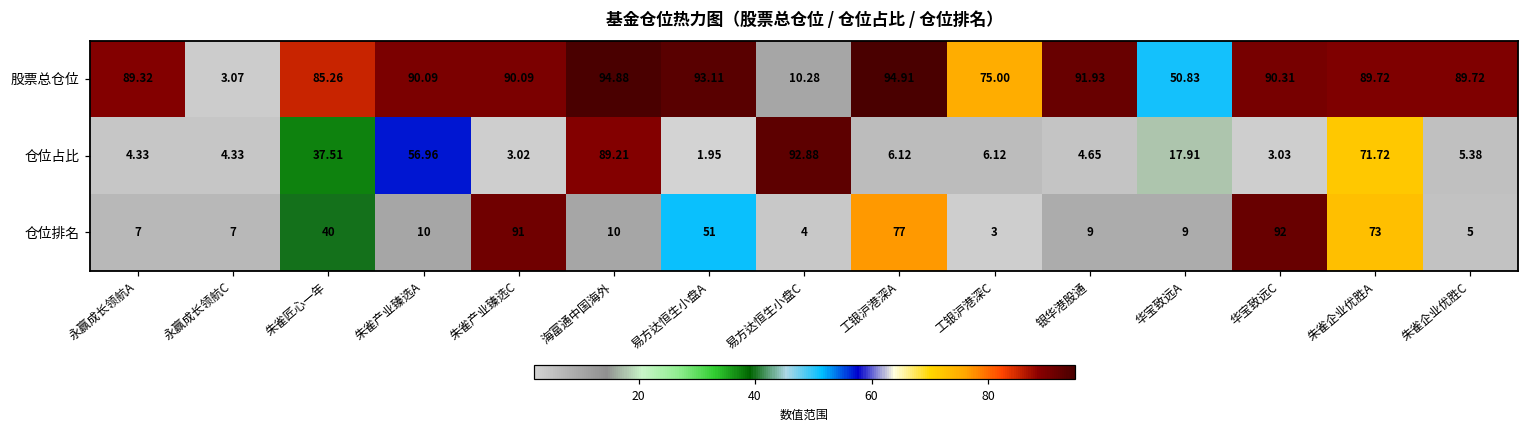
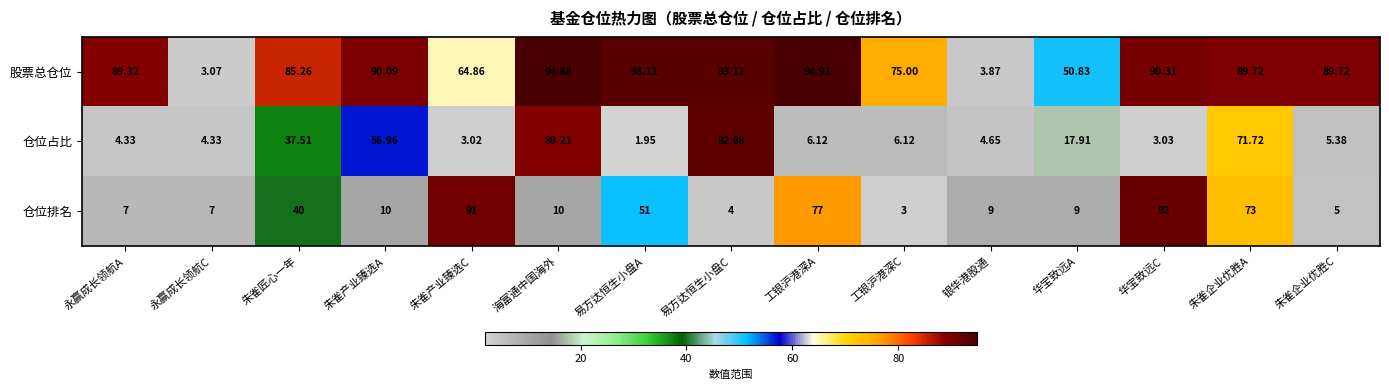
  {
    "股票总仓位": {
      "永赢成长领航A": 89.32,
      "永赢成长领航C": 3.07,
      "朱雀匠心一年": 85.26,
      "朱雀产业臻选A": 90.09,
-     "朱雀产业臻选C": 90.09,
+     "朱雀产业臻选C": 64.86,
      "海富通中国海外": 94.88,
      "易方达恒生小盘A": 93.11,
-     "易方达恒生小盘C": 10.28,
+     "易方达恒生小盘C": 93.11,
      "工银沪港深A": 94.91,
      "工银沪港深C": 75.00,
-     "银华港股通": 91.93,
+     "银华港股通": 3.87,
      "华宝致远A": 50.83,
      "华宝致远C": 90.31,
      "朱雀企业优胜A": 89.72,
      "朱雀企业优胜C": 89.72
    },
    "仓位占比": {
      "永赢成长领航A": 4.33,
      "永赢成长领航C": 4.33,
      "朱雀匠心一年": 37.51,
      "朱雀产业臻选A": 56.96,
      "朱雀产业臻选C": 3.02,
      "海富通中国海外": 89.21,
      "易方达恒生小盘A": 1.95,
      "易方达恒生小盘C": 92.88,
      "工银沪港深A": 6.12,
      "工银沪港深C": 6.12,
      "银华港股通": 4.65,
      "华宝致远A": 17.91,
      "华宝致远C": 3.03,
      "朱雀企业优胜A": 71.72,
      "朱雀企业优胜C": 5.38
    },
    "仓位排名": {
      "永赢成长领航A": 7,
      "永赢成长领航C": 7,
      "朱雀匠心一年": 40,
      "朱雀产业臻选A": 10,
      "朱雀产业臻选C": 91,
      "海富通中国海外": 10,
      "易方达恒生小盘A": 51,
      "易方达恒生小盘C": 4,
      "工银沪港深A": 77,
      "工银沪港深C": 3,
      "银华港股通": 9,
      "华宝致远A": 9,
      "华宝致远C": 92,
      "朱雀企业优胜A": 73,
      "朱雀企业优胜C": 5
    }
  }
